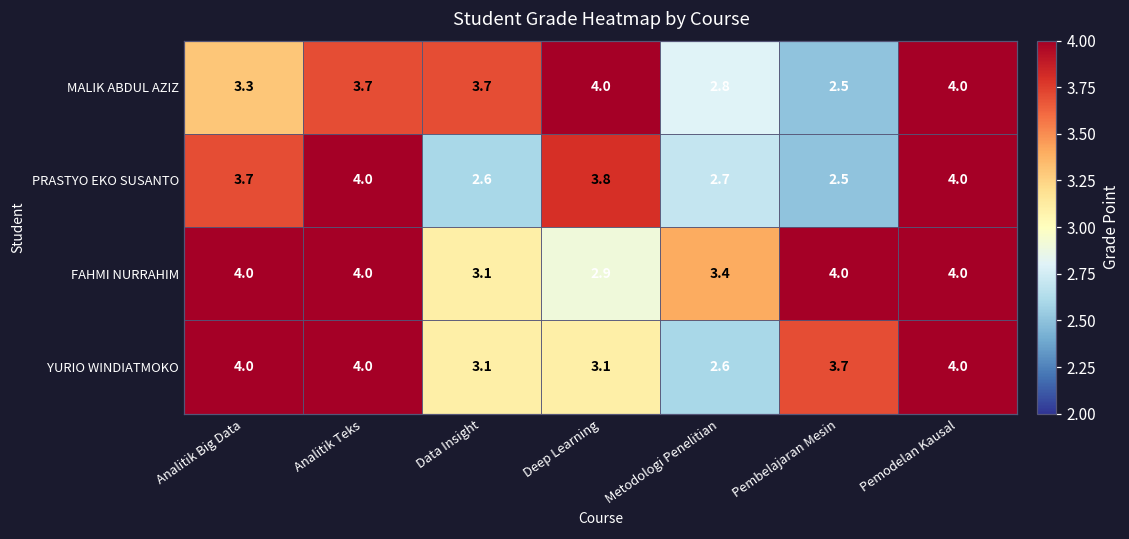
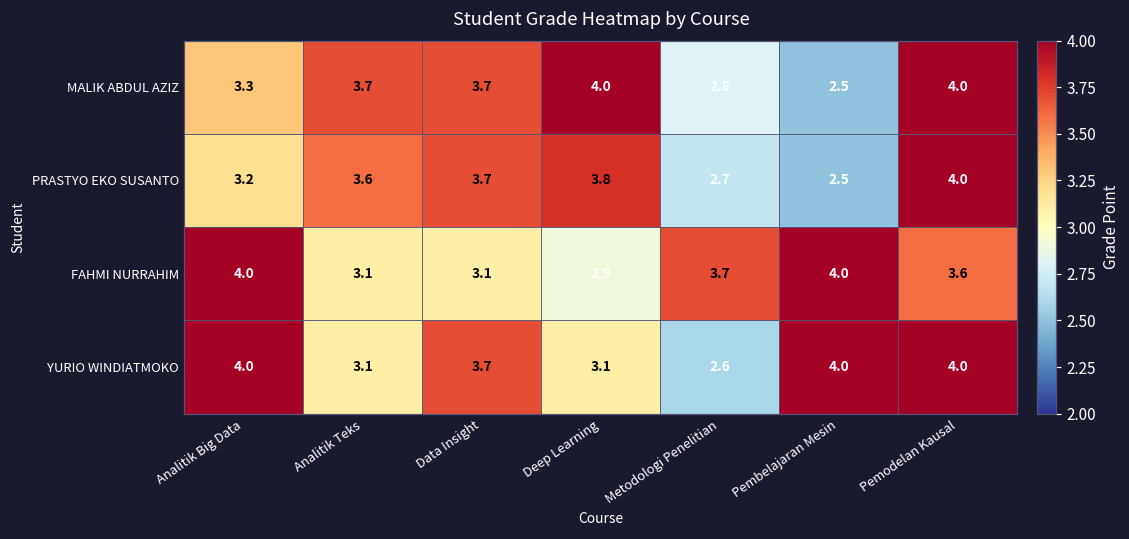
  {
    "MALIK ABDUL AZIZ": {
      "Analitik Big Data": 3.3,
      "Analitik Teks": 3.7,
      "Data Insight": 3.7,
      "Deep Learning": 4.0,
      "Pembelajaran Mesin": 2.5,
      "Pemodelan Kausal": 4.0
    },
    "PRASTYO EKO SUSANTO": {
-     "Analitik Big Data": 3.7,
-     "Analitik Teks": 4.0,
-     "Data Insight": 2.6,
+     "Analitik Big Data": 3.2,
+     "Analitik Teks": 3.6,
+     "Data Insight": 3.7,
      "Deep Learning": 3.8,
      "Metodologi Penelitian": 2.7,
      "Pembelajaran Mesin": 2.5,
      "Pemodelan Kausal": 4.0
    },
    "FAHMI NURRAHIM": {
      "Analitik Big Data": 4.0,
-     "Analitik Teks": 4.0,
+     "Analitik Teks": 3.1,
      "Data Insight": 3.1,
-     "Metodologi Penelitian": 3.4,
+     "Metodologi Penelitian": 3.7,
      "Pembelajaran Mesin": 4.0,
-     "Pemodelan Kausal": 4.0
+     "Pemodelan Kausal": 3.6
    },
    "YURIO WINDIATMOKO": {
      "Analitik Big Data": 4.0,
-     "Analitik Teks": 4.0,
-     "Data Insight": 3.1,
+     "Analitik Teks": 3.1,
+     "Data Insight": 3.7,
      "Deep Learning": 3.1,
      "Metodologi Penelitian": 2.6,
-     "Pembelajaran Mesin": 3.7,
+     "Pembelajaran Mesin": 4.0,
      "Pemodelan Kausal": 4.0
    }
  }
